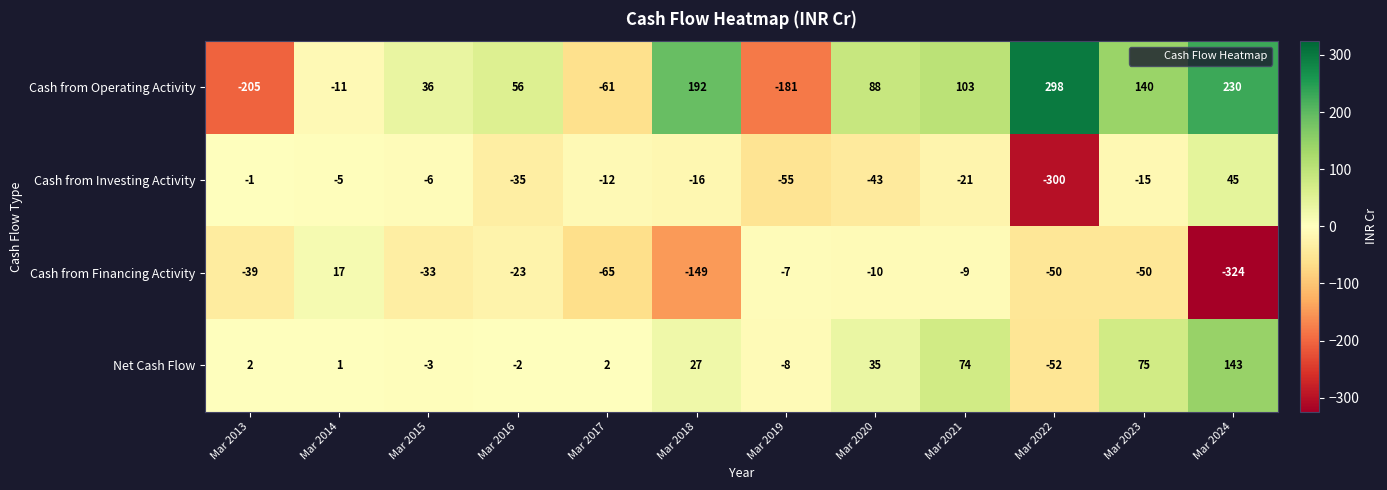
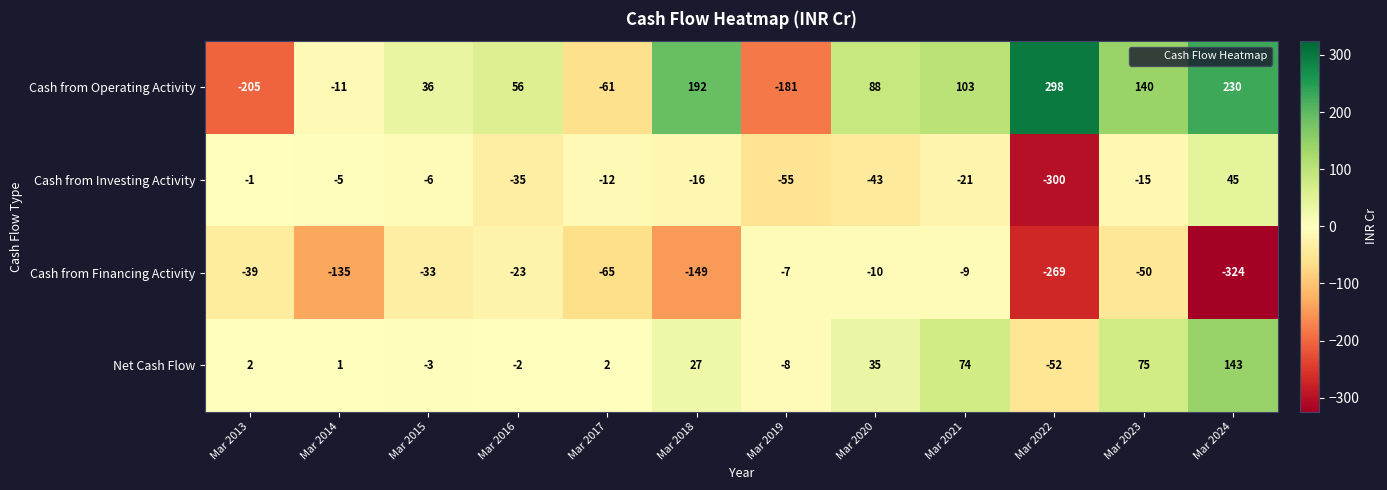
  {
    "Cash from Operating Activity": {
      "Mar 2013": -205,
      "Mar 2014": -11,
      "Mar 2015": 36,
      "Mar 2016": 56,
      "Mar 2017": -61,
      "Mar 2018": 192,
      "Mar 2019": -181,
      "Mar 2020": 88,
      "Mar 2021": 103,
      "Mar 2022": 298,
      "Mar 2023": 140,
      "Mar 2024": 230
    },
    "Cash from Investing Activity": {
      "Mar 2013": -1,
      "Mar 2014": -5,
      "Mar 2015": -6,
      "Mar 2016": -35,
      "Mar 2017": -12,
      "Mar 2018": -16,
      "Mar 2019": -55,
      "Mar 2020": -43,
      "Mar 2021": -21,
      "Mar 2022": -300,
      "Mar 2023": -15,
      "Mar 2024": 45
    },
    "Cash from Financing Activity": {
      "Mar 2013": -39,
-     "Mar 2014": 17,
+     "Mar 2014": -135,
      "Mar 2015": -33,
      "Mar 2016": -23,
      "Mar 2017": -65,
      "Mar 2018": -149,
      "Mar 2019": -7,
      "Mar 2020": -10,
      "Mar 2021": -9,
-     "Mar 2022": -50,
+     "Mar 2022": -269,
      "Mar 2023": -50,
      "Mar 2024": -324
    },
    "Net Cash Flow": {
      "Mar 2013": 2,
      "Mar 2014": 1,
      "Mar 2015": -3,
      "Mar 2016": -2,
      "Mar 2017": 2,
      "Mar 2018": 27,
      "Mar 2019": -8,
      "Mar 2020": 35,
      "Mar 2021": 74,
      "Mar 2022": -52,
      "Mar 2023": 75,
      "Mar 2024": 143
    }
  }
